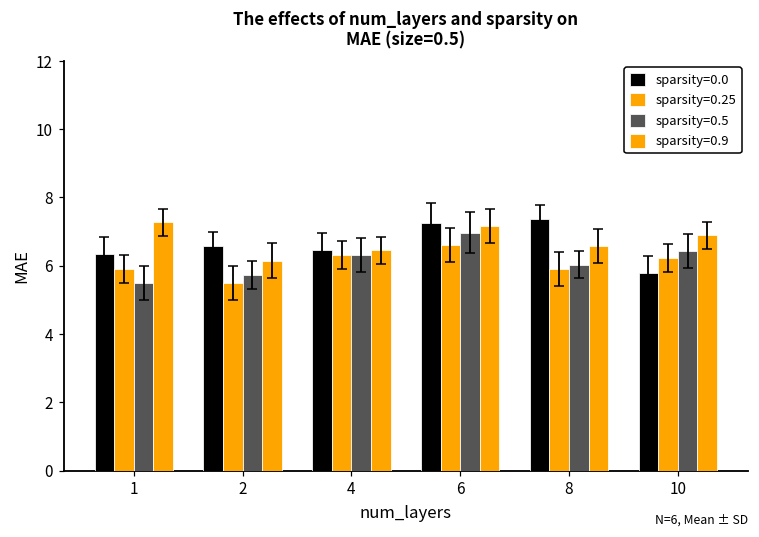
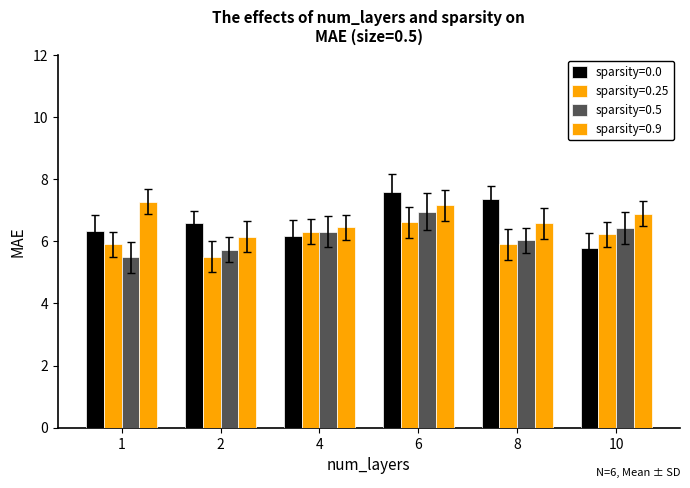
  {
    "sparsity=0.0": {
      "1": 6.3,
      "2": 6.6,
-     "4": 6.5,
-     "6": 7.2,
+     "4": 6.2,
+     "6": 7.6,
      "8": 7.4,
      "10": 5.8
    },
    "sparsity=0.5": {
      "1": 5.5,
      "2": 5.7,
      "4": 6.3,
      "6": 7.0,
      "8": 6.0,
      "10": 6.4
    }
  }
